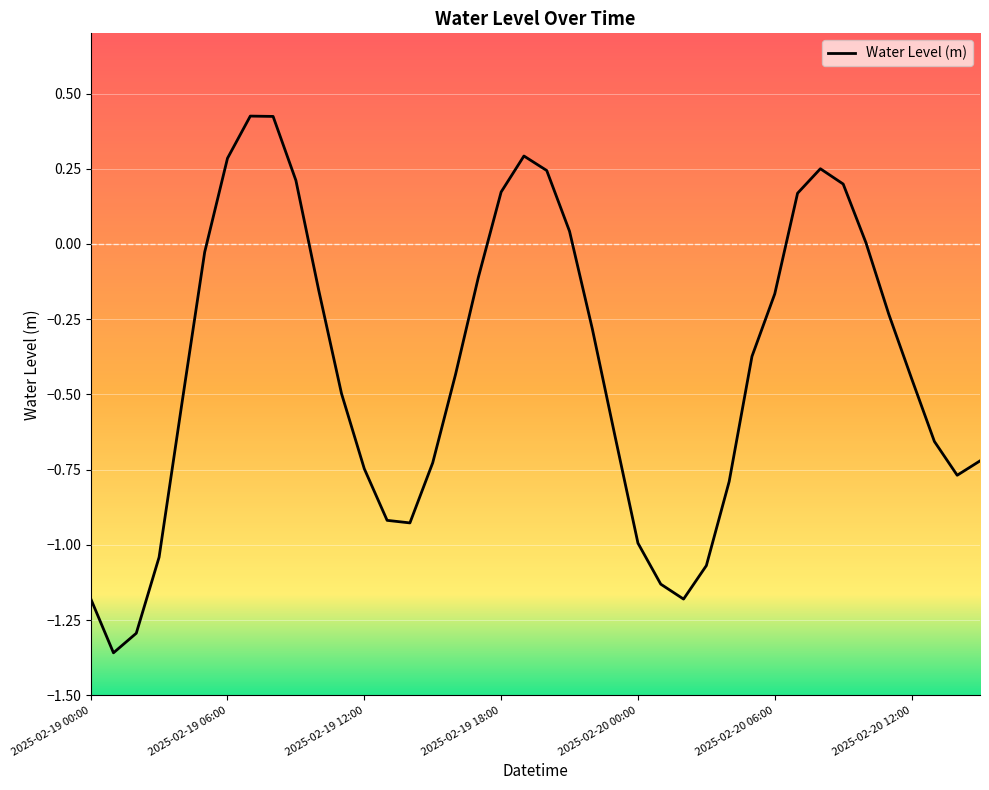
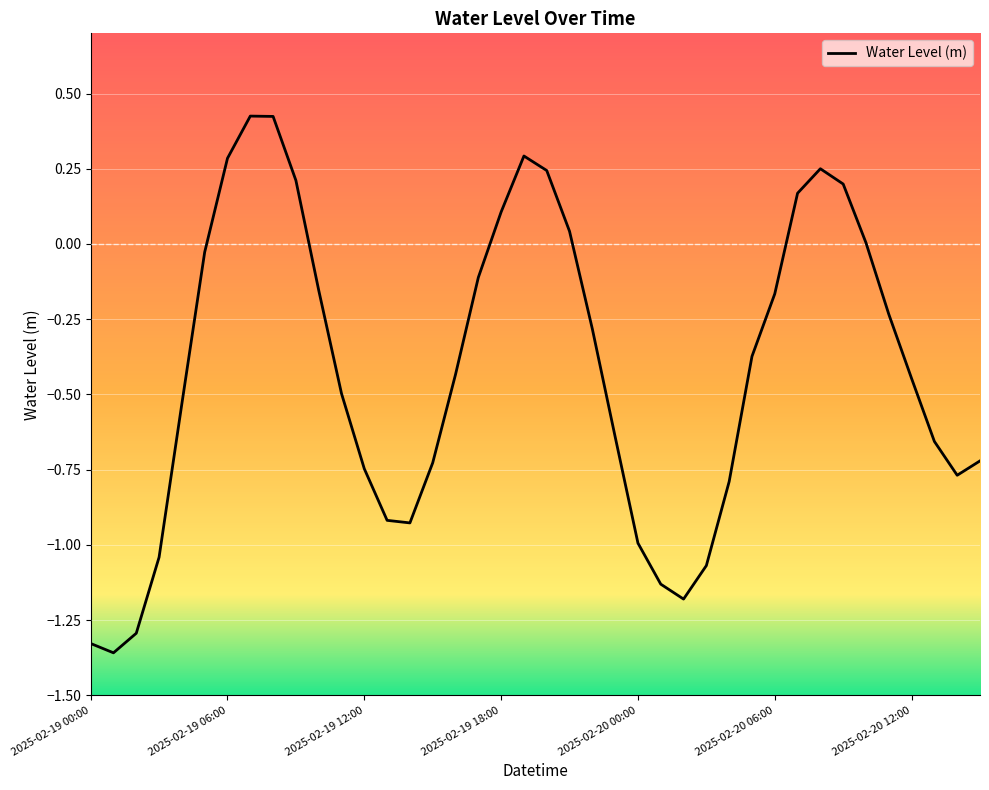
  {
-   "2025-02-19 00:00": -1.18,
+   "2025-02-19 00:00": -1.33,
    "2025-02-19 06:00": 0.28,
    "2025-02-19 12:00": -0.75,
-   "2025-02-19 18:00": 0.17,
+   "2025-02-19 18:00": 0.11,
    "2025-02-20 00:00": -0.99,
    "2025-02-20 06:00": -0.17,
    "2025-02-20 12:00": -0.45
  }
